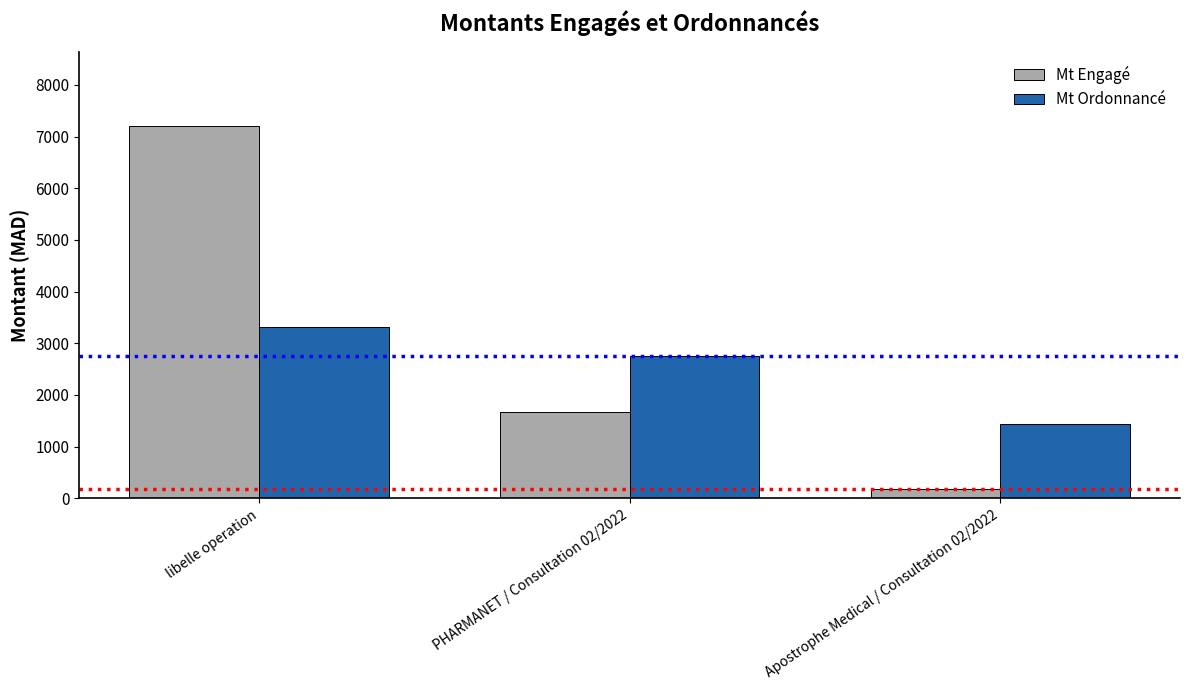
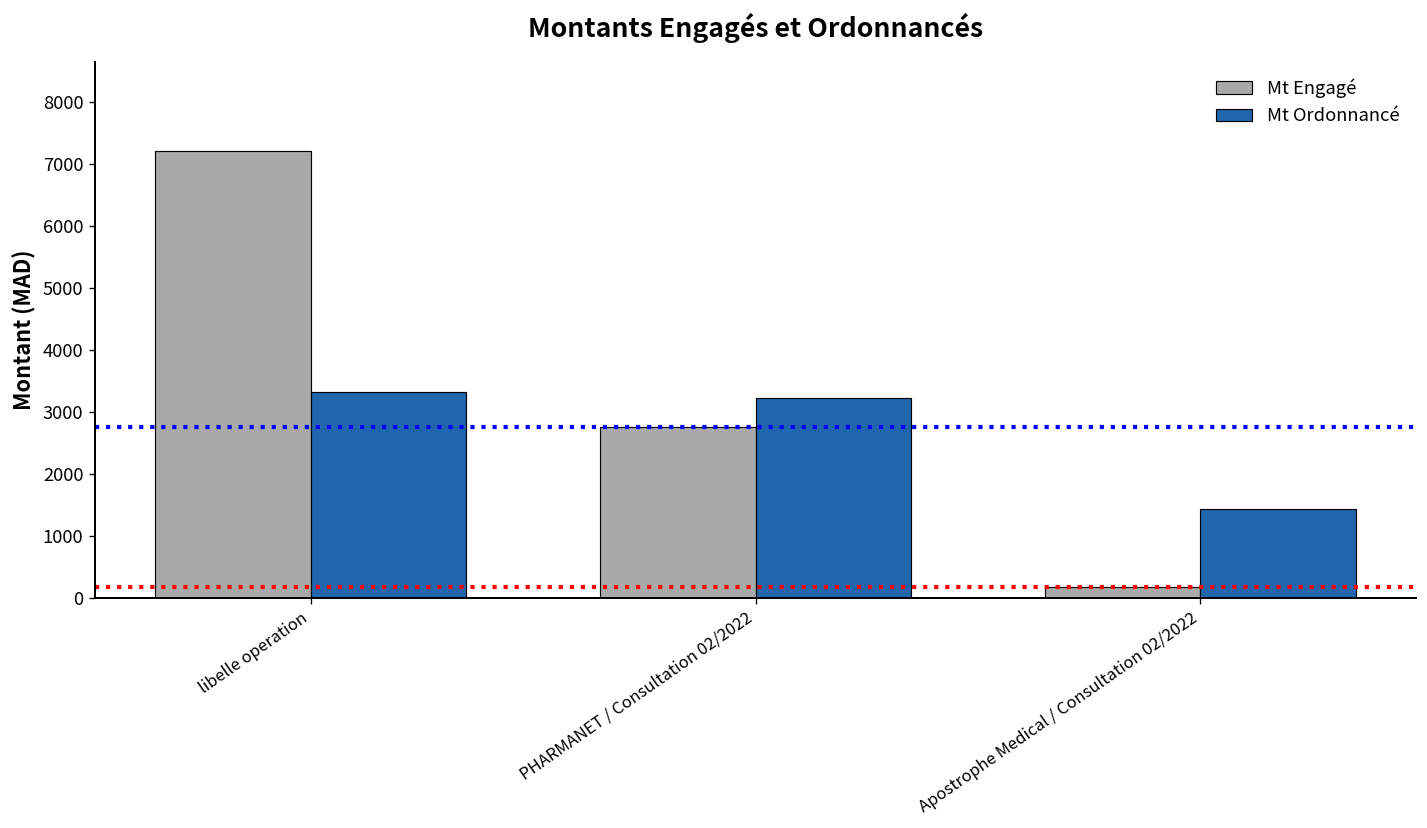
  {
    "Mt Engagé": {
      "libelle operation": 7200,
-     "PHARMANET / Consultation 02/2022": 1700,
+     "PHARMANET / Consultation 02/2022": 2800,
      "Apostrophe Medical / Consultation 02/2022": 200
    },
    "Mt Ordonnancé": {
      "libelle operation": 3300,
-     "PHARMANET / Consultation 02/2022": 2800,
+     "PHARMANET / Consultation 02/2022": 3200,
      "Apostrophe Medical / Consultation 02/2022": 1400
    }
  }
